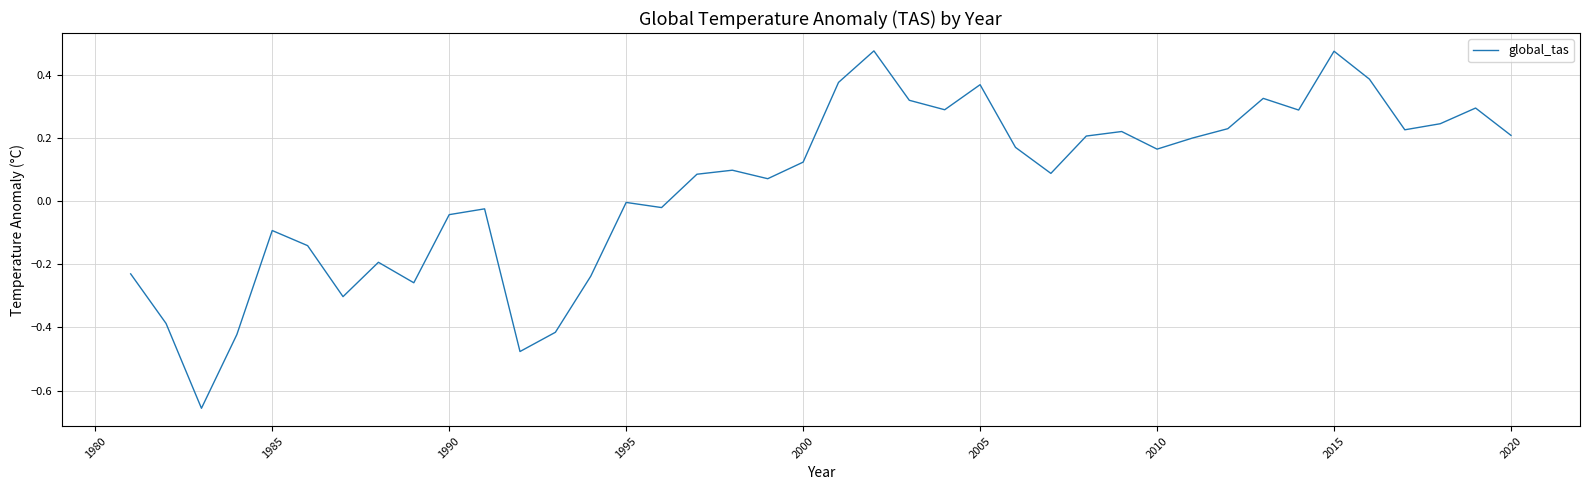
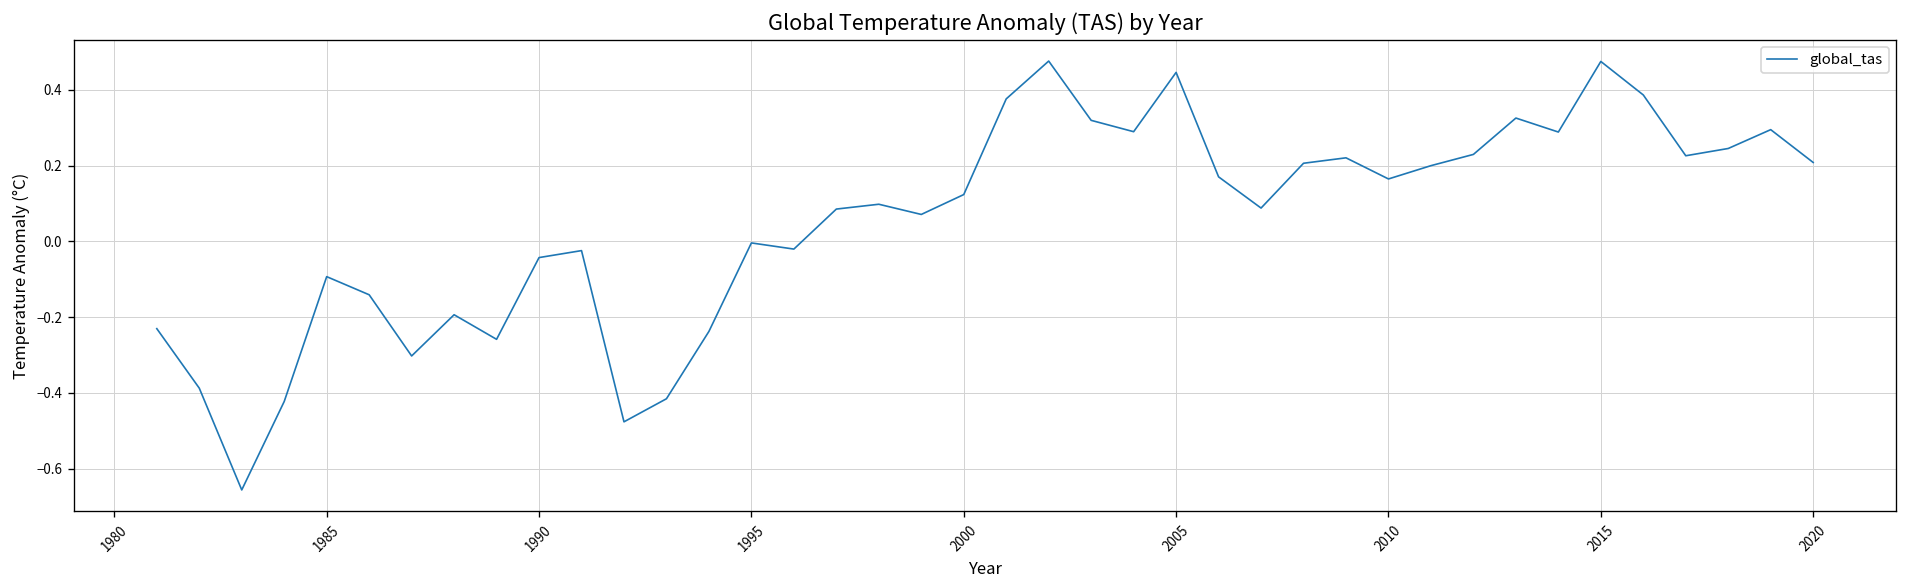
  {
    "1985": -0.09,
    "1990": -0.04,
    "1995": 0.00,
    "2000": 0.12,
-   "2005": 0.37,
+   "2005": 0.45,
    "2010": 0.16,
    "2015": 0.47,
    "2020": 0.21
  }
